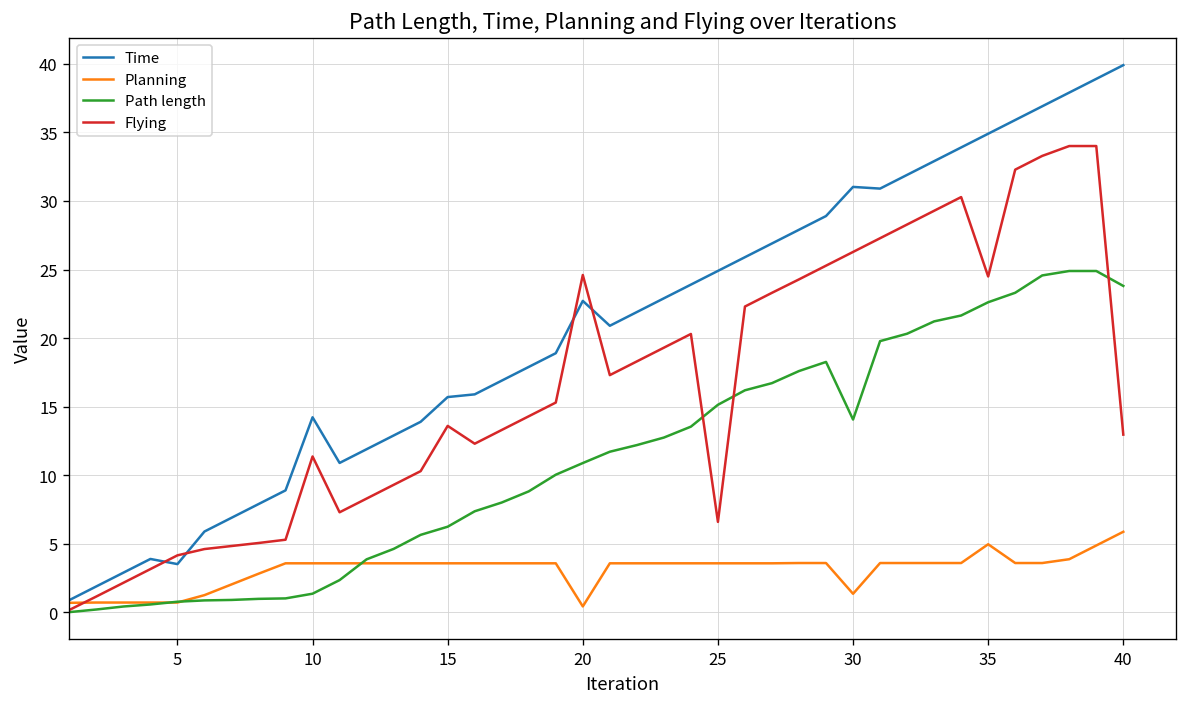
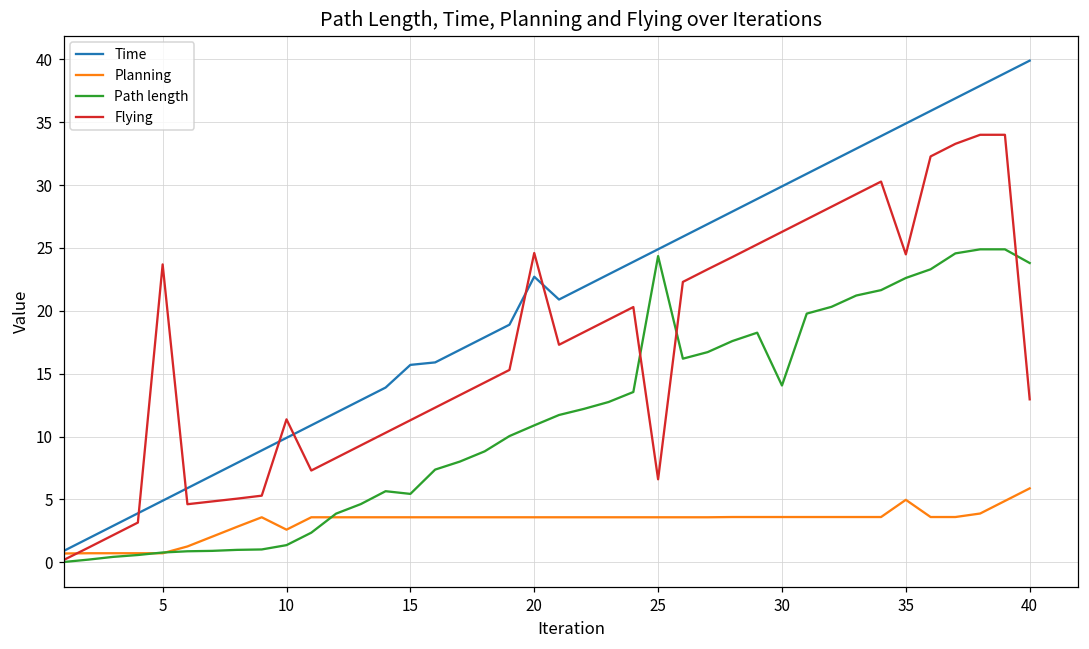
  {
    "Time": {
-     "5": 3.5,
-     "10": 14.2,
+     "5": 4.9,
+     "10": 9.9,
      "15": 15.7,
      "20": 22.7,
      "25": 24.9,
-     "30": 31.0,
+     "30": 29.9,
      "35": 34.9,
      "40": 39.9
    },
    "Planning": {
-     "10": 3.6,
+     "10": 2.6,
      "15": 3.6,
-     "20": 0.4,
+     "20": 3.6,
      "25": 3.6,
-     "30": 1.4,
+     "30": 3.6,
      "35": 5.0,
      "40": 5.9
    },
    "Path length": {
      "10": 1.4,
-     "15": 6.2,
+     "15": 5.4,
      "20": 10.9,
-     "25": 15.1,
+     "25": 24.4,
      "30": 14.1,
      "35": 22.6,
      "40": 23.8
    },
    "Flying": {
-     "5": 4.2,
+     "5": 23.7,
      "10": 11.4,
-     "15": 13.6,
+     "15": 11.3,
      "20": 24.6,
      "25": 6.6,
      "30": 26.3,
      "35": 24.5,
      "40": 13.0
    }
  }
